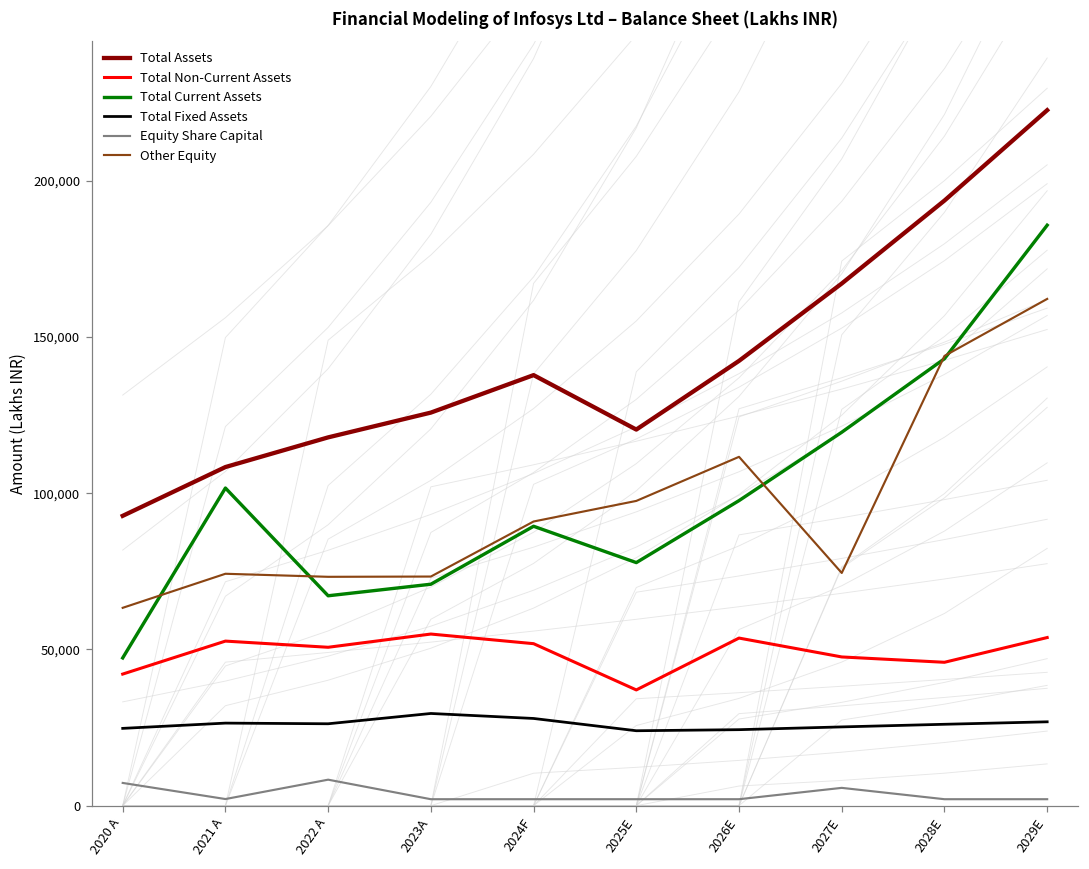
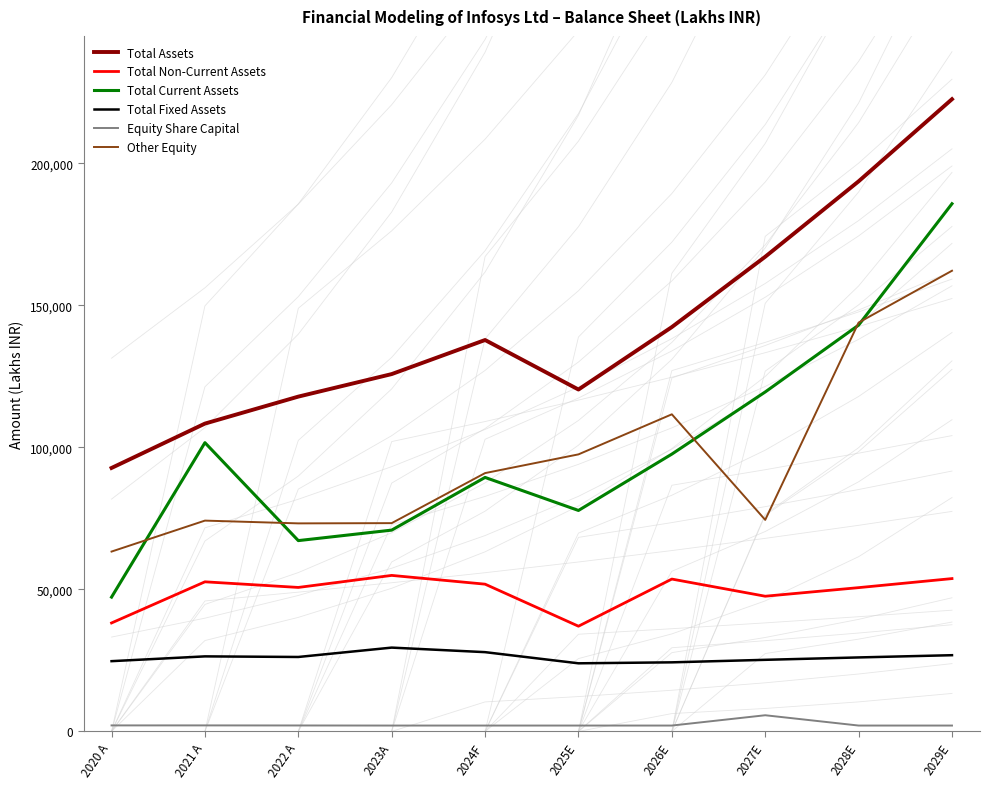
  {
    "Total Assets": {
      "2020 A": "93,000",
      "2021 A": "108,000",
      "2022 A": "118,000",
      "2023A": "126,000",
      "2026E": "142,000",
      "2027E": "167,000",
      "2028E": "194,000",
      "2029E": "223,000"
    },
    "Total Non-Current Assets": {
-     "2020 A": "42,000",
+     "2020 A": "38,000",
      "2021 A": "53,000",
      "2022 A": "51,000",
      "2023A": "55,000",
      "2024F": "52,000",
      "2025E": "37,000",
      "2026E": "54,000",
      "2027E": "48,000",
-     "2028E": "46,000",
+     "2028E": "51,000",
      "2029E": "54,000"
    },
    "Total Current Assets": {
      "2020 A": "47,000",
      "2021 A": "102,000",
      "2022 A": "67,000",
      "2023A": "71,000",
      "2024F": "89,000",
      "2025E": "78,000",
      "2026E": "98,000",
      "2029E": "186,000"
    },
    "Total Fixed Assets": {
      "2020 A": "25,000",
      "2021 A": "26,000",
      "2022 A": "26,000",
      "2023A": "30,000",
      "2024F": "28,000",
      "2025E": "24,000",
      "2026E": "24,000",
      "2027E": "25,000",
      "2028E": "26,000",
      "2029E": "27,000"
    },
    "Equity Share Capital": {
-     "2020 A": "7,000",
+     "2020 A": "2,000",
      "2021 A": "2,000",
-     "2022 A": "8,000",
+     "2022 A": "2,000",
      "2023A": "2,000",
      "2024F": "2,000",
      "2025E": "2,000",
      "2026E": "2,000",
      "2027E": "6,000",
      "2028E": "2,000",
      "2029E": "2,000"
    },
    "Other Equity": {
      "2020 A": "63,000",
      "2021 A": "74,000",
      "2022 A": "73,000",
      "2024F": "91,000",
      "2025E": "98,000",
      "2026E": "112,000",
      "2027E": "74,000"
    }
  }
